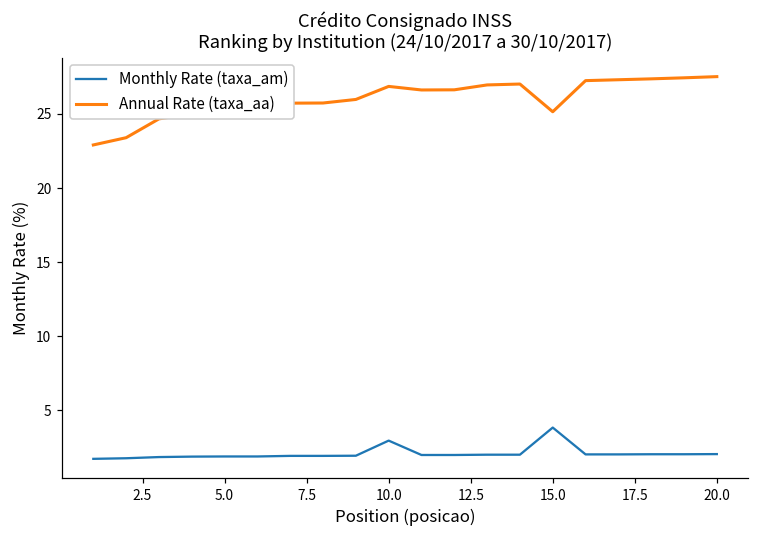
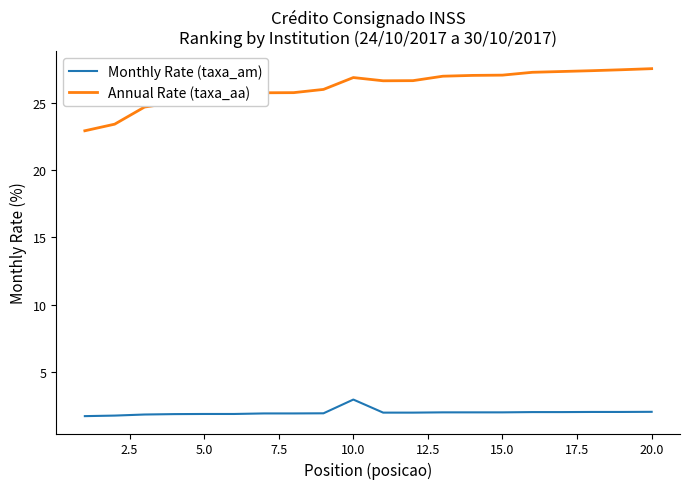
  {
    "Monthly Rate (taxa_am)": {
      "5.0": 1.9,
      "10.0": 3.0,
-     "15.0": 3.8,
+     "15.0": 2.0,
      "20.0": 2.1
    },
    "Annual Rate (taxa_aa)": {
      "10.0": 26.9,
-     "15.0": 25.2,
+     "15.0": 27.0,
      "20.0": 27.5
    }
  }
